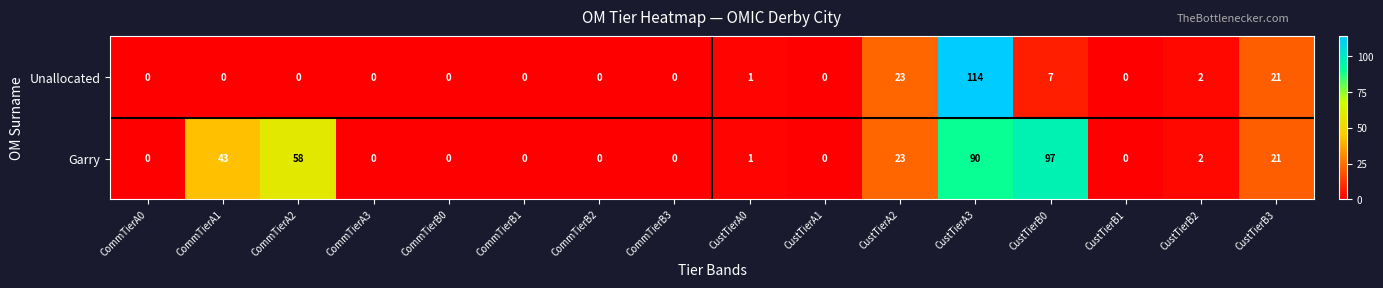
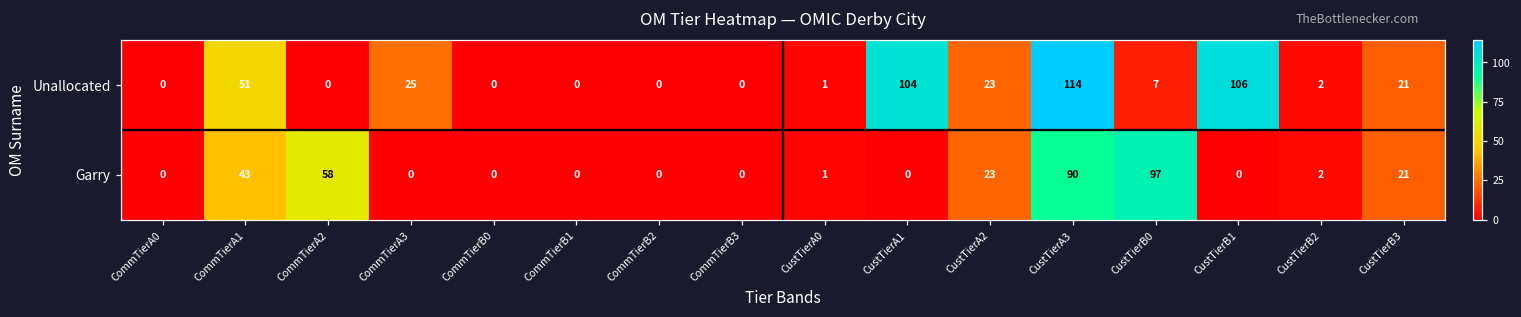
  {
    "Unallocated": {
      "CommTierA0": 0,
-     "CommTierA1": 0,
+     "CommTierA1": 51,
      "CommTierA2": 0,
-     "CommTierA3": 0,
+     "CommTierA3": 25,
      "CommTierB0": 0,
      "CommTierB1": 0,
      "CommTierB2": 0,
      "CommTierB3": 0,
      "CustTierA0": 1,
-     "CustTierA1": 0,
+     "CustTierA1": 104,
      "CustTierA2": 23,
      "CustTierA3": 114,
      "CustTierB0": 7,
-     "CustTierB1": 0,
+     "CustTierB1": 106,
      "CustTierB2": 2,
      "CustTierB3": 21
    },
    "Garry": {
      "CommTierA0": 0,
      "CommTierA1": 43,
      "CommTierA2": 58,
      "CommTierA3": 0,
      "CommTierB0": 0,
      "CommTierB1": 0,
      "CommTierB2": 0,
      "CommTierB3": 0,
      "CustTierA0": 1,
      "CustTierA1": 0,
      "CustTierA2": 23,
      "CustTierA3": 90,
      "CustTierB0": 97,
      "CustTierB1": 0,
      "CustTierB2": 2,
      "CustTierB3": 21
    }
  }
